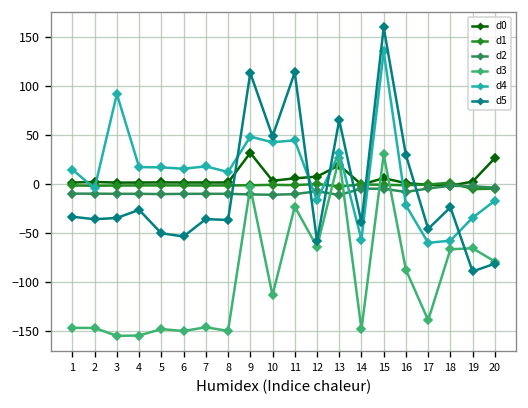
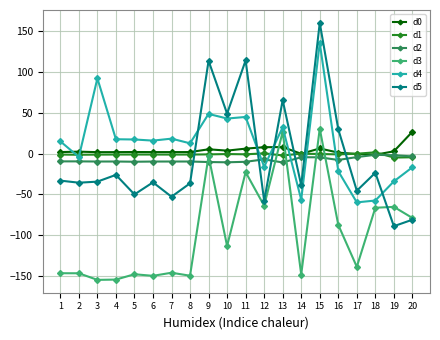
  {
    "d0": {
      "2": 0,
-     "9": 30,
+     "9": 10,
      "10": 0,
      "11": 10,
      "12": 10,
-     "13": 20,
+     "13": 10,
      "15": 10,
      "19": 0,
      "20": 30
    },
    "d4": {
      "1": 10,
      "3": 90,
      "4": 20,
      "5": 20,
      "6": 20,
      "7": 20,
      "8": 10,
      "9": 50,
      "10": 40,
      "11": 40,
      "12": -20,
      "13": 30,
      "14": -60,
      "15": 140,
      "16": -20,
      "17": -60,
      "18": -60,
      "19": -30,
      "20": -20
    },
    "d5": {
      "1": -30,
      "2": -40,
      "3": -30,
      "4": -30,
      "5": -50,
-     "6": -50,
-     "7": -40,
+     "6": -40,
+     "7": -50,
      "8": -40,
      "9": 110,
      "10": 50,
      "11": 110,
      "12": -60,
      "13": 70,
      "14": -40,
      "15": 160,
      "16": 30,
      "17": -50,
      "18": -20,
      "19": -90
    }
  }
